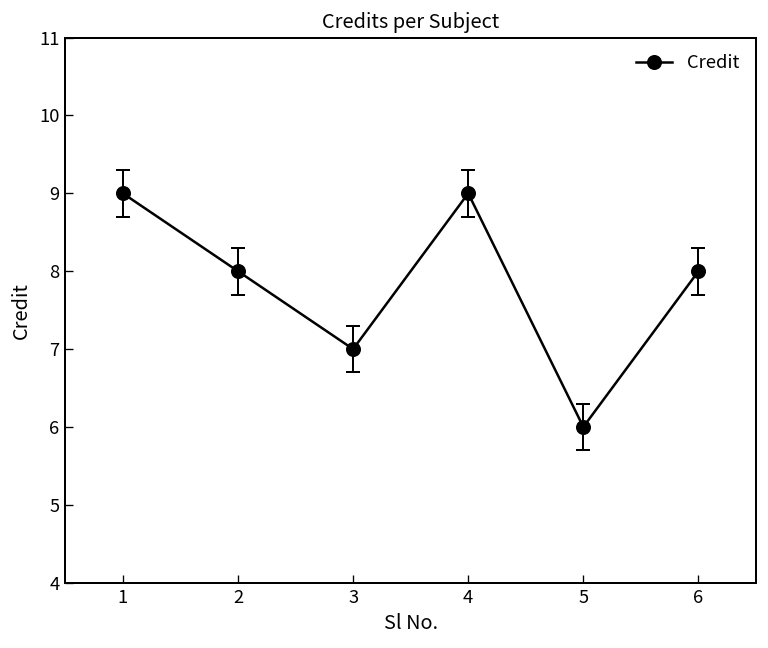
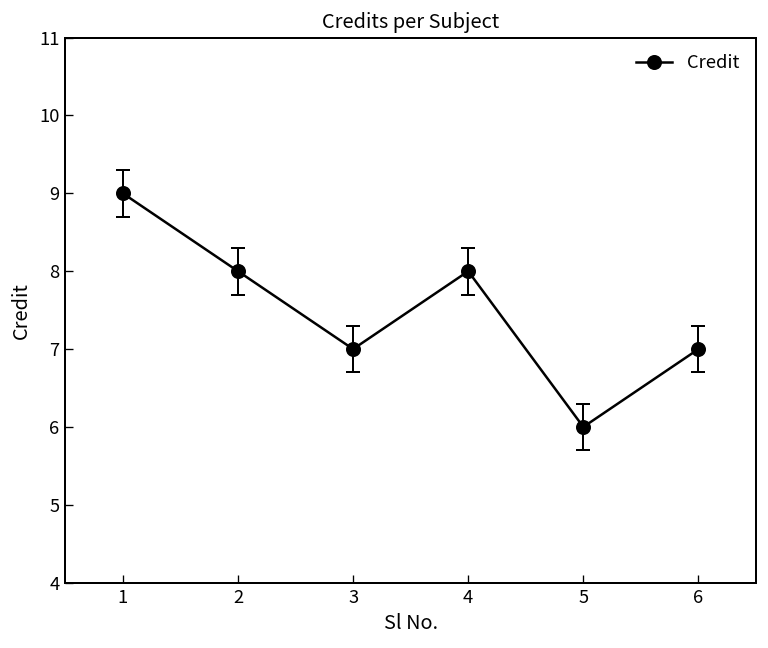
  {
    "Credit": {
      "1": 9,
      "2": 8,
      "3": 7,
-     "4": 9,
+     "4": 8,
      "5": 6,
-     "6": 8
+     "6": 7
    }
  }
